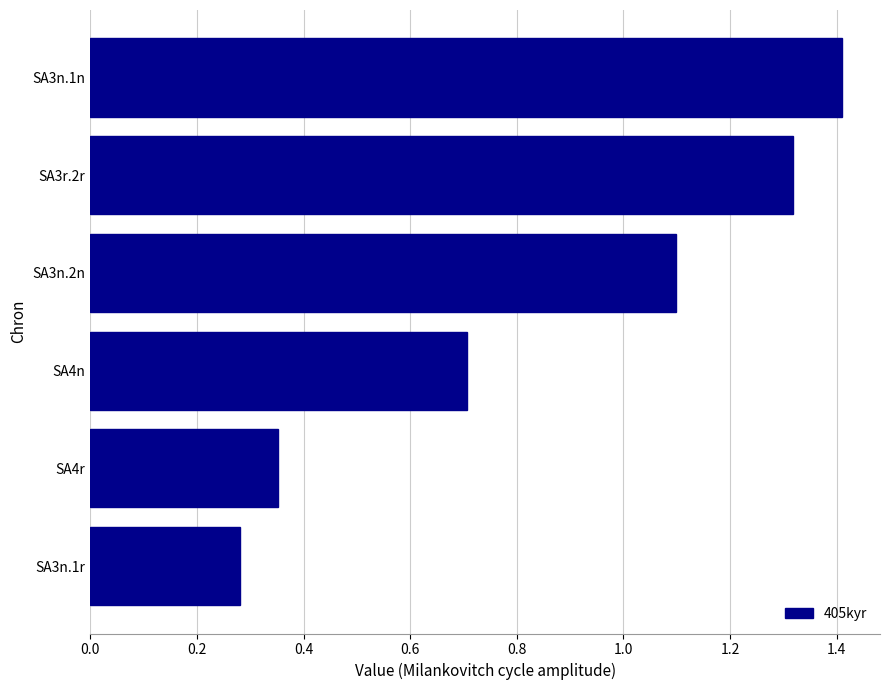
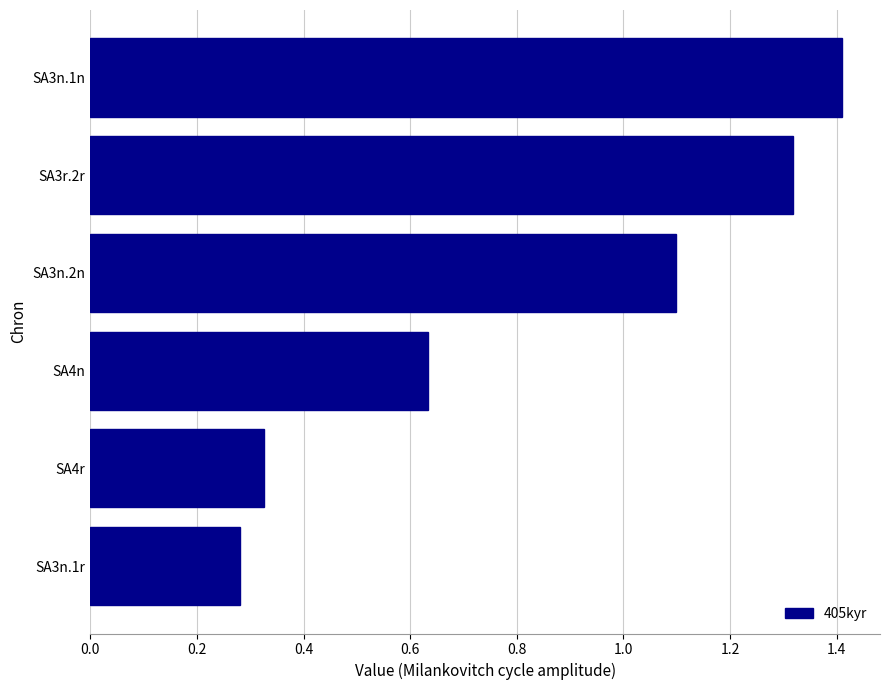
  {
    "SA3n.1n": 1.41,
    "SA3r.2r": 1.32,
    "SA3n.2n": 1.10,
-   "SA4n": 0.71,
-   "SA4r": 0.35,
+   "SA4n": 0.63,
+   "SA4r": 0.33,
    "SA3n.1r": 0.28
  }
